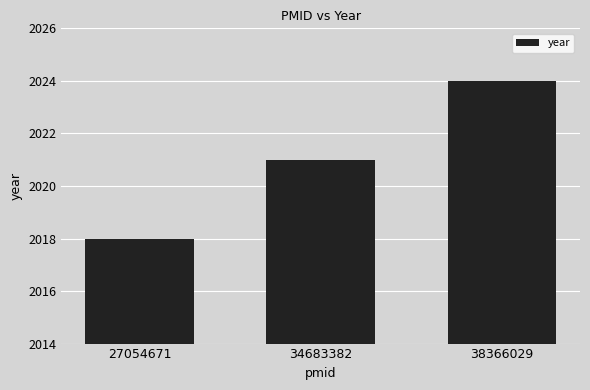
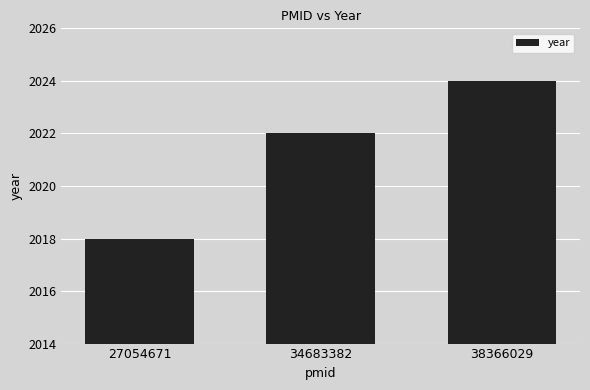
  {
    "27054671": 2018,
-   "34683382": 2021,
+   "34683382": 2022,
    "38366029": 2024
  }
